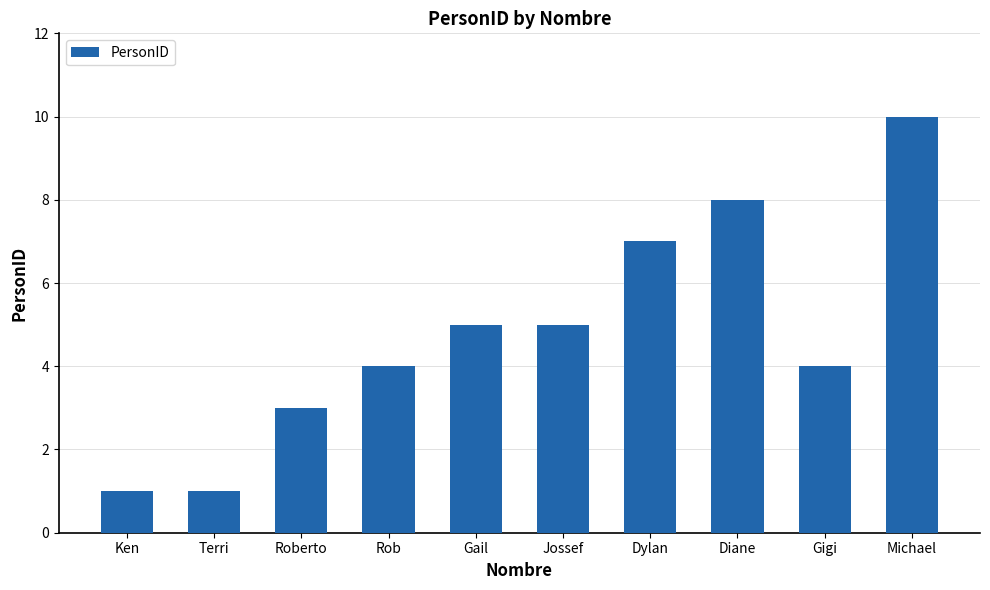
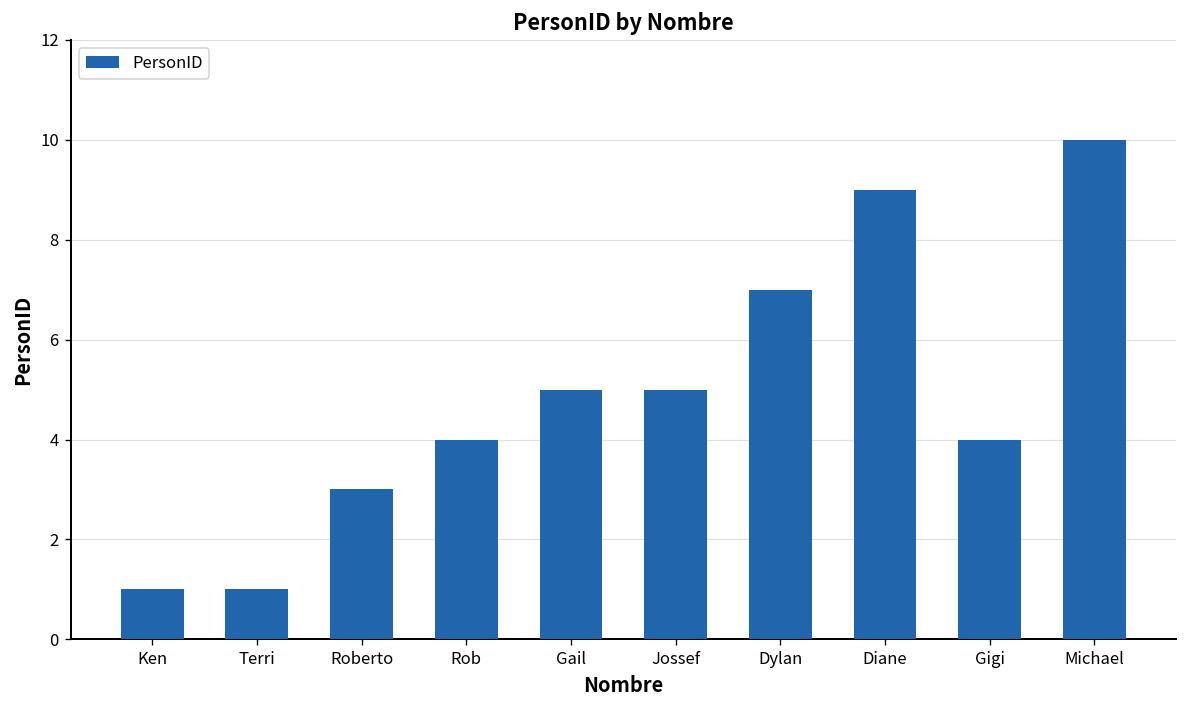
  {
    "Ken": 1,
    "Terri": 1,
    "Roberto": 3,
    "Rob": 4,
    "Gail": 5,
    "Jossef": 5,
    "Dylan": 7,
-   "Diane": 8,
+   "Diane": 9,
    "Gigi": 4,
    "Michael": 10
  }
